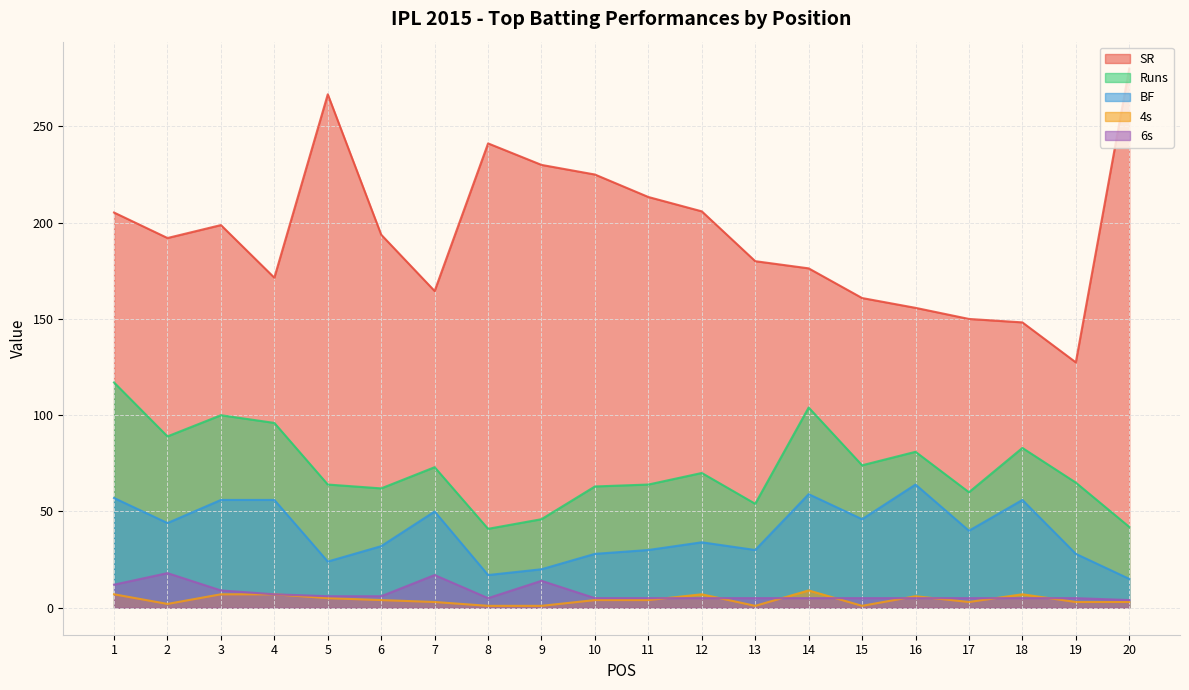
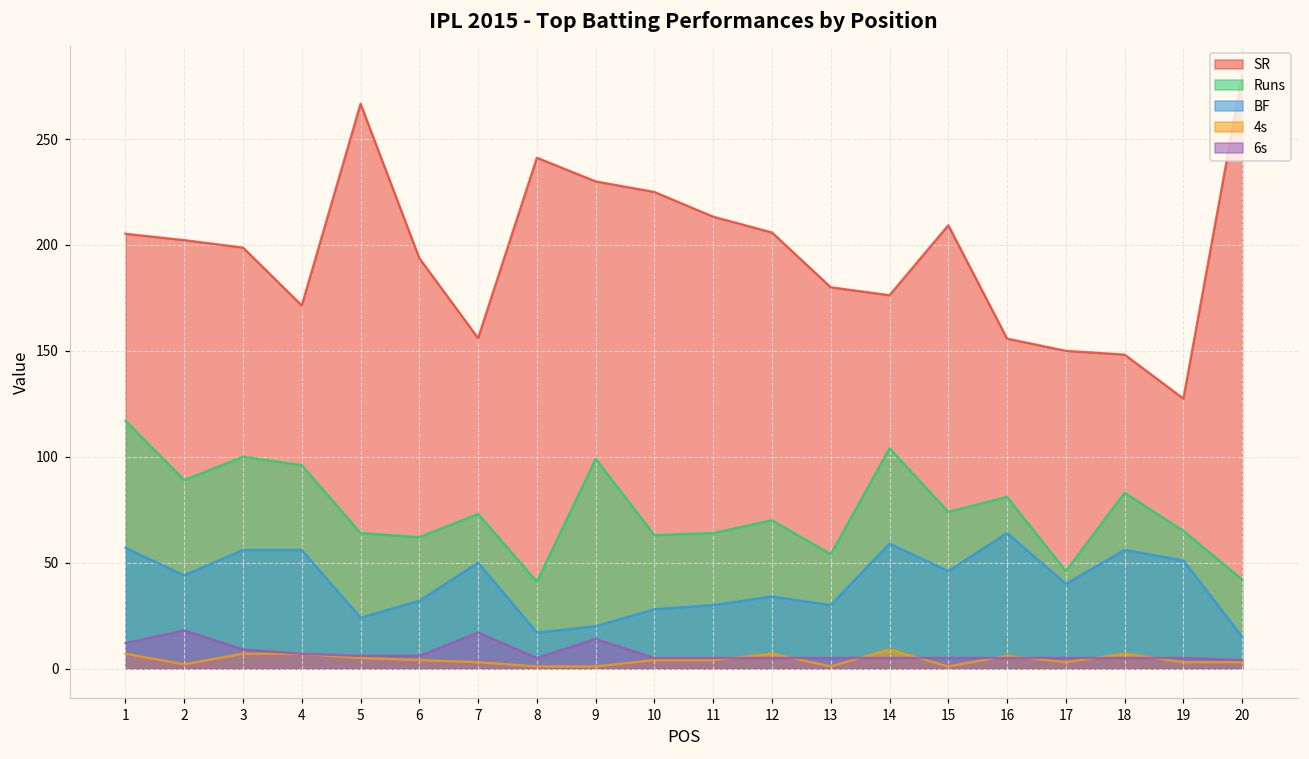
  {
    "SR": {
      "1": 205,
-     "2": 192,
+     "2": 202,
      "3": 199,
      "4": 171,
      "5": 267,
      "6": 194,
-     "7": 165,
+     "7": 156,
      "8": 241,
      "9": 230,
      "10": 225,
      "11": 213,
      "12": 206,
      "13": 180,
      "14": 176,
-     "15": 161,
+     "15": 209,
      "16": 156,
      "17": 150,
      "18": 148,
      "19": 127
    },
    "Runs": {
      "1": 117,
      "2": 89,
      "3": 100,
      "4": 96,
      "5": 64,
      "6": 62,
      "7": 73,
      "8": 41,
-     "9": 46,
+     "9": 99,
      "10": 63,
      "11": 64,
      "12": 70,
      "13": 54,
      "14": 104,
      "15": 74,
      "16": 81,
-     "17": 60,
+     "17": 46,
      "18": 83,
      "19": 65,
      "20": 42
    },
    "BF": {
      "1": 57,
      "2": 44,
      "3": 56,
      "4": 56,
      "5": 24,
      "6": 32,
      "7": 50,
      "8": 17,
      "9": 20,
      "10": 28,
      "11": 30,
      "12": 34,
      "13": 30,
      "14": 59,
      "15": 46,
      "16": 64,
      "17": 40,
      "18": 56,
-     "19": 28,
+     "19": 51,
      "20": 15
    },
    "4s": {
      "1": 7,
      "2": 2,
      "3": 7,
      "6": 4,
      "7": 3,
      "8": 1,
      "9": 1,
      "12": 7,
      "13": 1,
      "14": 9,
      "15": 1,
      "17": 3,
      "18": 7,
      "19": 3
    },
    "6s": {
      "1": 12,
      "2": 18,
      "3": 9,
      "6": 6,
      "7": 17,
      "8": 5,
      "9": 14,
      "12": 5,
      "13": 5,
      "14": 5,
      "15": 5,
      "17": 5,
      "18": 5,
      "19": 5
    }
  }
